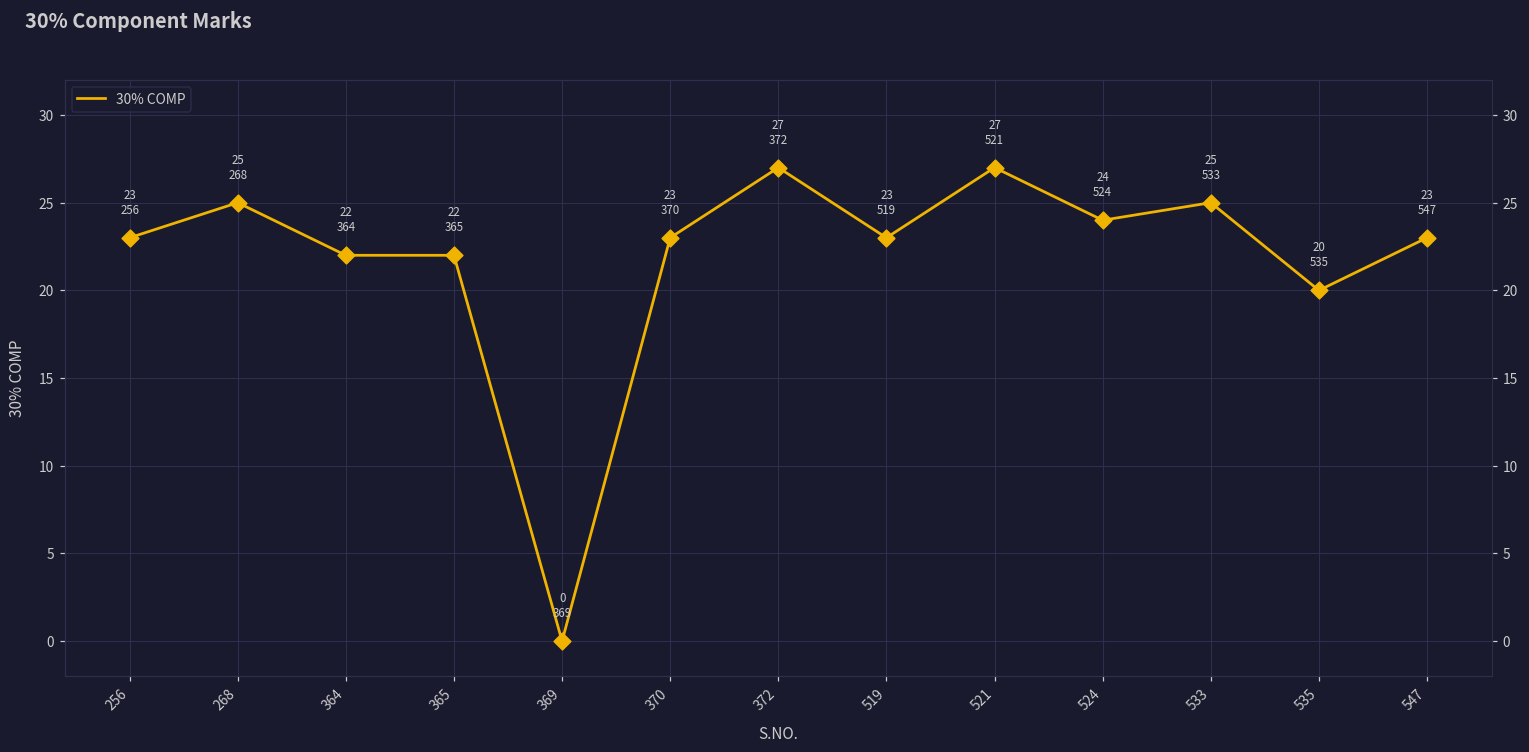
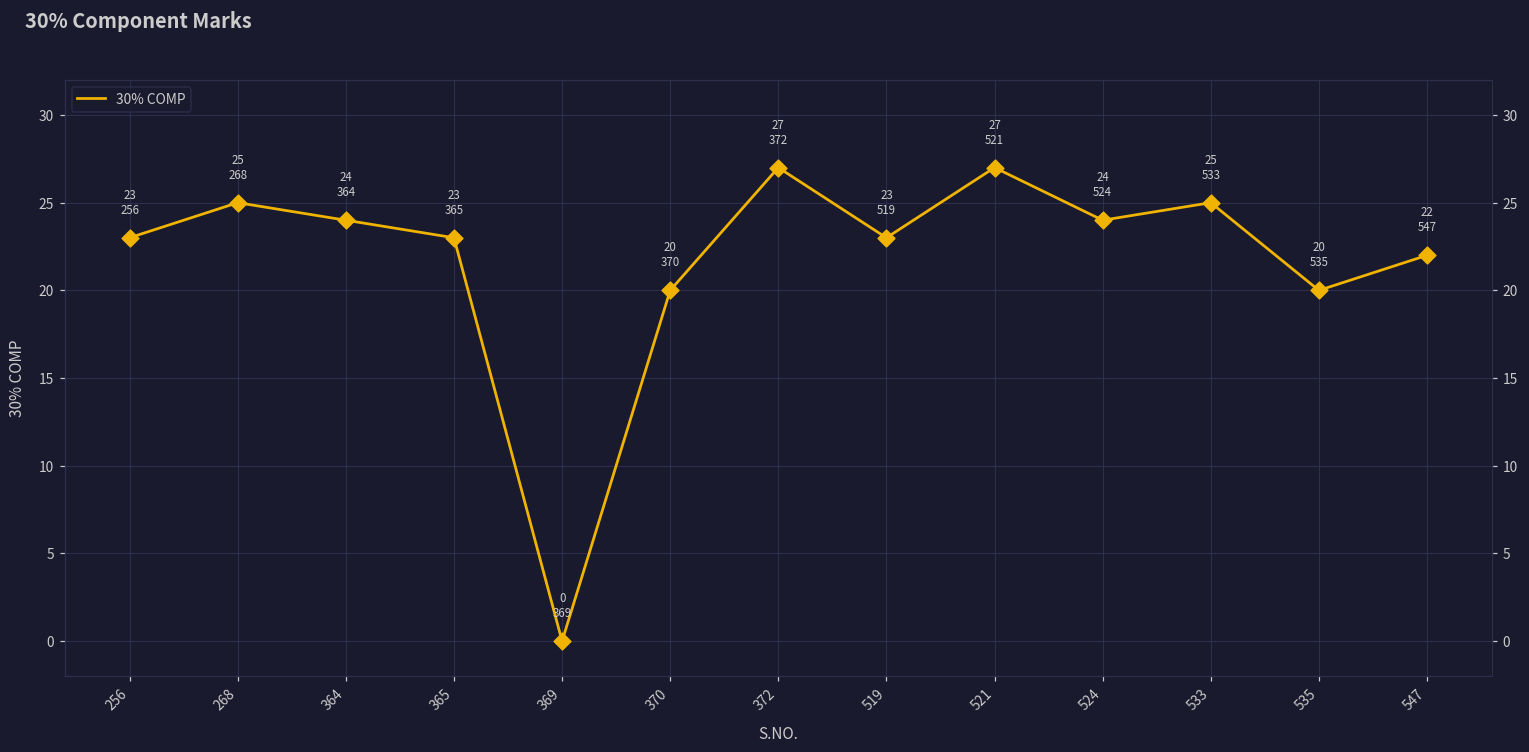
  {
    "256": 23,
    "268": 25,
-   "364": 22,
-   "365": 22,
+   "364": 24,
+   "365": 23,
    "369": 0,
-   "370": 23,
+   "370": 20,
    "372": 27,
    "519": 23,
    "521": 27,
    "524": 24,
    "533": 25,
    "535": 20,
-   "547": 23
+   "547": 22
  }
